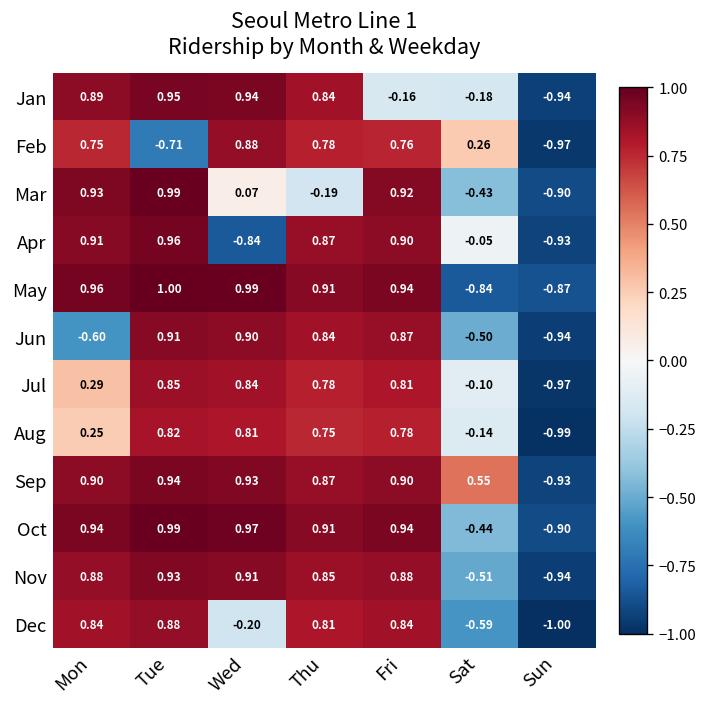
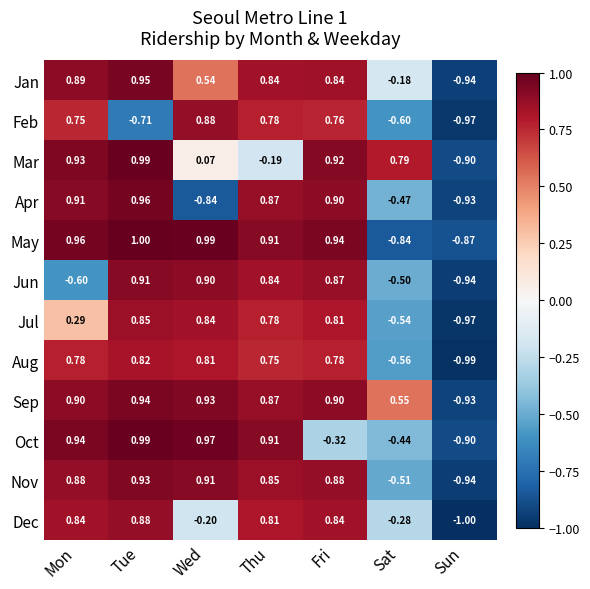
  {
    "Jan": {
      "Mon": 0.89,
      "Tue": 0.95,
-     "Wed": 0.94,
+     "Wed": 0.54,
      "Thu": 0.84,
-     "Fri": -0.16,
+     "Fri": 0.84,
      "Sat": -0.18,
      "Sun": -0.94
    },
    "Feb": {
      "Mon": 0.75,
      "Tue": -0.71,
      "Wed": 0.88,
      "Thu": 0.78,
      "Fri": 0.76,
-     "Sat": 0.26,
+     "Sat": -0.60,
      "Sun": -0.97
    },
    "Mar": {
      "Mon": 0.93,
      "Tue": 0.99,
      "Wed": 0.07,
      "Thu": -0.19,
      "Fri": 0.92,
-     "Sat": -0.43,
+     "Sat": 0.79,
      "Sun": -0.90
    },
    "Apr": {
      "Mon": 0.91,
      "Tue": 0.96,
      "Wed": -0.84,
      "Thu": 0.87,
      "Fri": 0.90,
-     "Sat": -0.05,
+     "Sat": -0.47,
      "Sun": -0.93
    },
    "May": {
      "Mon": 0.96,
      "Tue": 1.00,
      "Wed": 0.99,
      "Thu": 0.91,
      "Fri": 0.94,
      "Sat": -0.84,
      "Sun": -0.87
    },
    "Jun": {
      "Mon": -0.60,
      "Tue": 0.91,
      "Wed": 0.90,
      "Thu": 0.84,
      "Fri": 0.87,
      "Sat": -0.50,
      "Sun": -0.94
    },
    "Jul": {
      "Mon": 0.29,
      "Tue": 0.85,
      "Wed": 0.84,
      "Thu": 0.78,
      "Fri": 0.81,
-     "Sat": -0.10,
+     "Sat": -0.54,
      "Sun": -0.97
    },
    "Aug": {
-     "Mon": 0.25,
+     "Mon": 0.78,
      "Tue": 0.82,
      "Wed": 0.81,
      "Thu": 0.75,
      "Fri": 0.78,
-     "Sat": -0.14,
+     "Sat": -0.56,
      "Sun": -0.99
    },
    "Sep": {
      "Mon": 0.90,
      "Tue": 0.94,
      "Wed": 0.93,
      "Thu": 0.87,
      "Fri": 0.90,
      "Sat": 0.55,
      "Sun": -0.93
    },
    "Oct": {
      "Mon": 0.94,
      "Tue": 0.99,
      "Wed": 0.97,
      "Thu": 0.91,
-     "Fri": 0.94,
+     "Fri": -0.32,
      "Sat": -0.44,
      "Sun": -0.90
    },
    "Nov": {
      "Mon": 0.88,
      "Tue": 0.93,
      "Wed": 0.91,
      "Thu": 0.85,
      "Fri": 0.88,
      "Sat": -0.51,
      "Sun": -0.94
    },
    "Dec": {
      "Mon": 0.84,
      "Tue": 0.88,
      "Wed": -0.20,
      "Thu": 0.81,
      "Fri": 0.84,
-     "Sat": -0.59,
+     "Sat": -0.28,
      "Sun": -1.00
    }
  }
